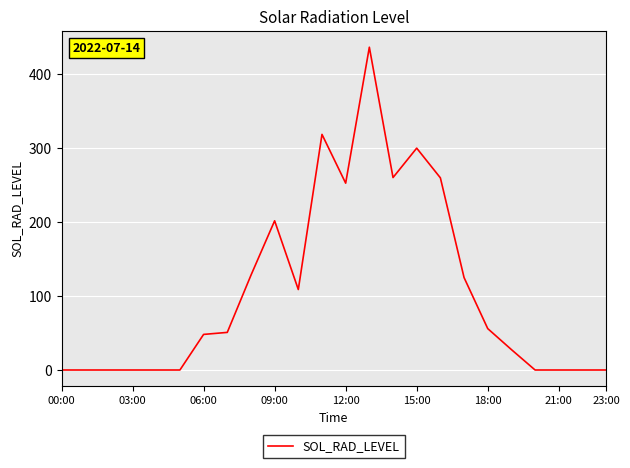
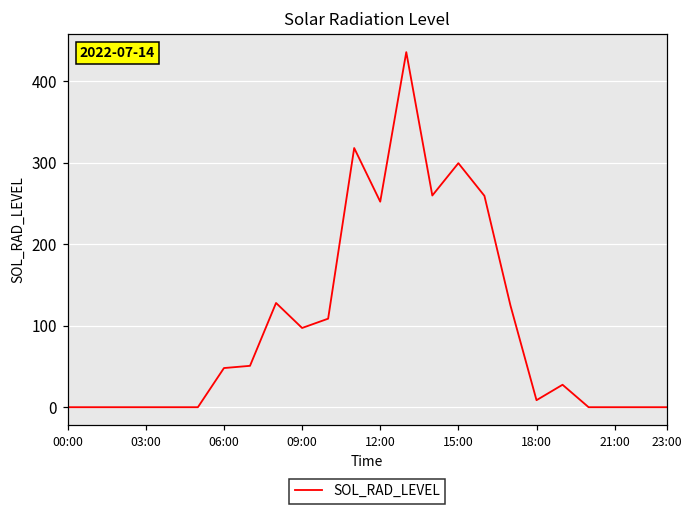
  {
    "00:00": 0,
    "03:00": 0,
    "06:00": 50,
-   "09:00": 200,
+   "09:00": 100,
    "12:00": 250,
    "15:00": 300,
-   "18:00": 60,
+   "18:00": 10,
    "21:00": 0,
    "23:00": 0
  }
